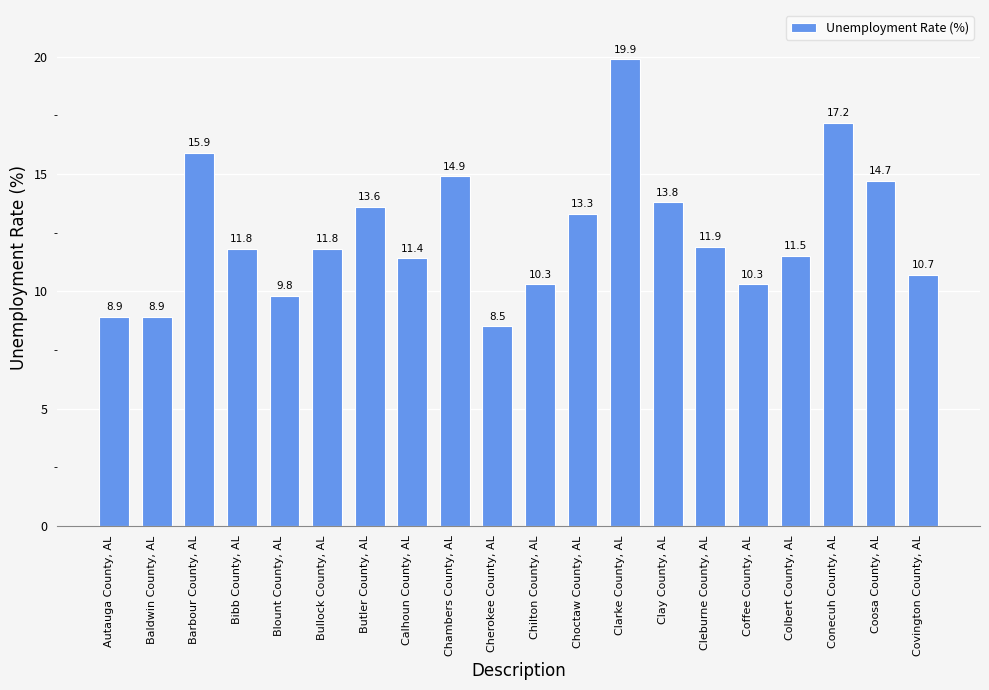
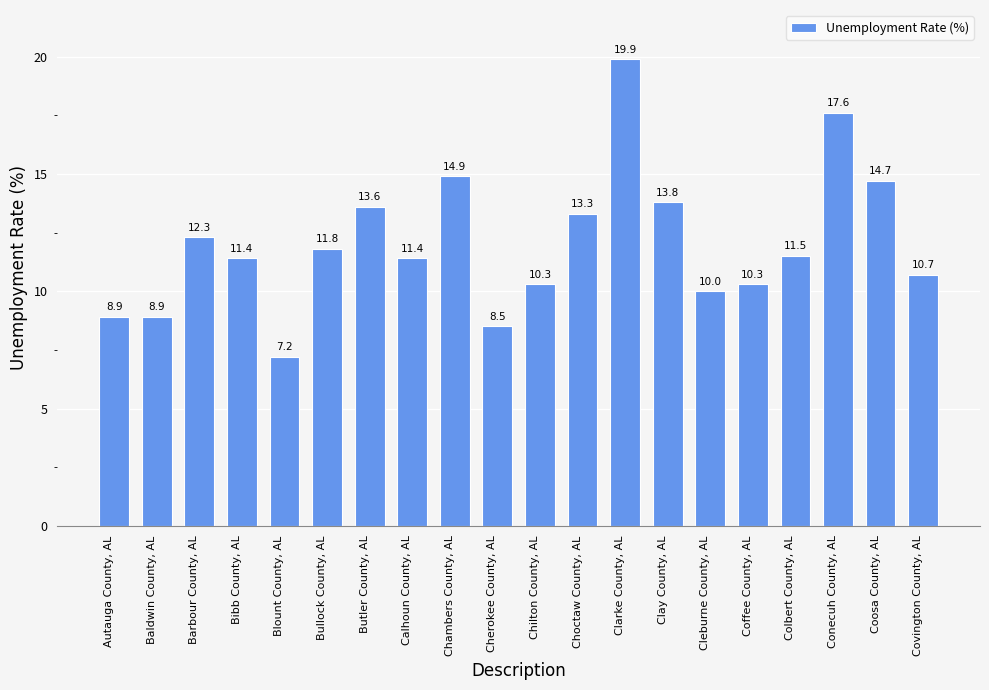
  {
    "Autauga County, AL": 8.9,
    "Baldwin County, AL": 8.9,
-   "Barbour County, AL": 15.9,
-   "Bibb County, AL": 11.8,
-   "Blount County, AL": 9.8,
+   "Barbour County, AL": 12.3,
+   "Bibb County, AL": 11.4,
+   "Blount County, AL": 7.2,
    "Bullock County, AL": 11.8,
    "Butler County, AL": 13.6,
    "Calhoun County, AL": 11.4,
    "Chambers County, AL": 14.9,
    "Cherokee County, AL": 8.5,
    "Chilton County, AL": 10.3,
    "Choctaw County, AL": 13.3,
    "Clarke County, AL": 19.9,
    "Clay County, AL": 13.8,
-   "Cleburne County, AL": 11.9,
+   "Cleburne County, AL": 10.0,
    "Coffee County, AL": 10.3,
    "Colbert County, AL": 11.5,
-   "Conecuh County, AL": 17.2,
+   "Conecuh County, AL": 17.6,
    "Coosa County, AL": 14.7,
    "Covington County, AL": 10.7
  }
